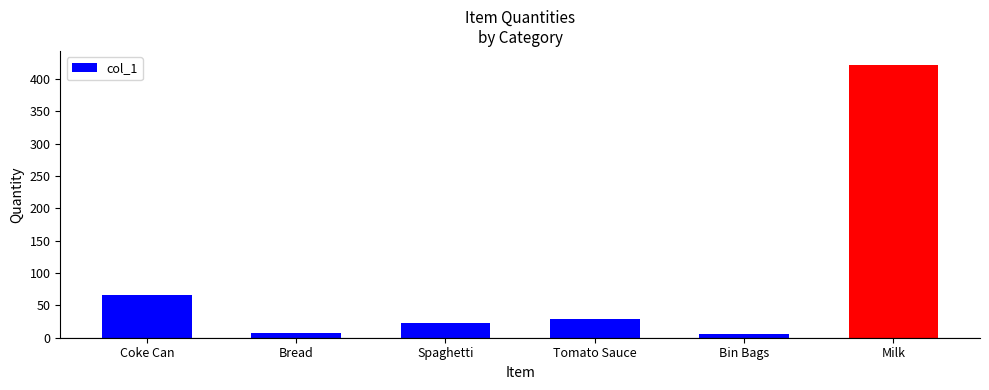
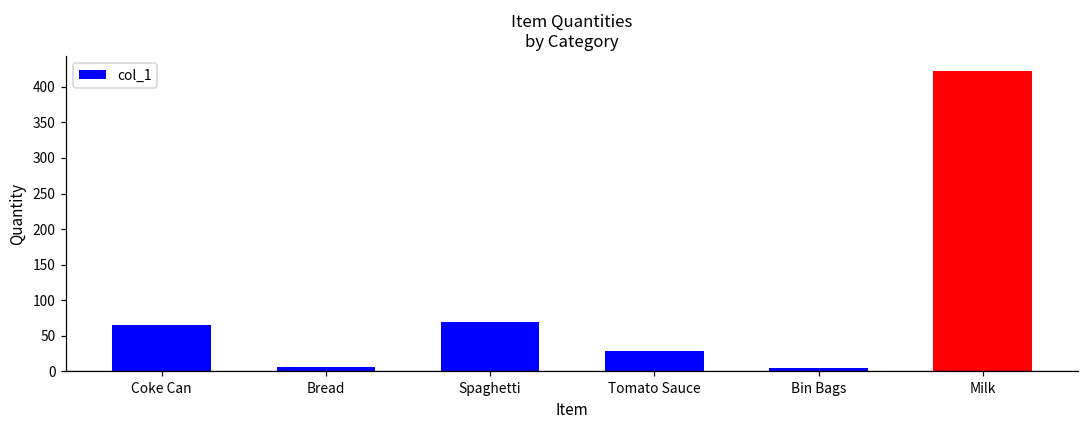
  {
    "Coke Can": 70,
    "Bread": 10,
-   "Spaghetti": 20,
+   "Spaghetti": 70,
    "Tomato Sauce": 30,
    "Bin Bags": 10,
    "Milk": 420
  }
